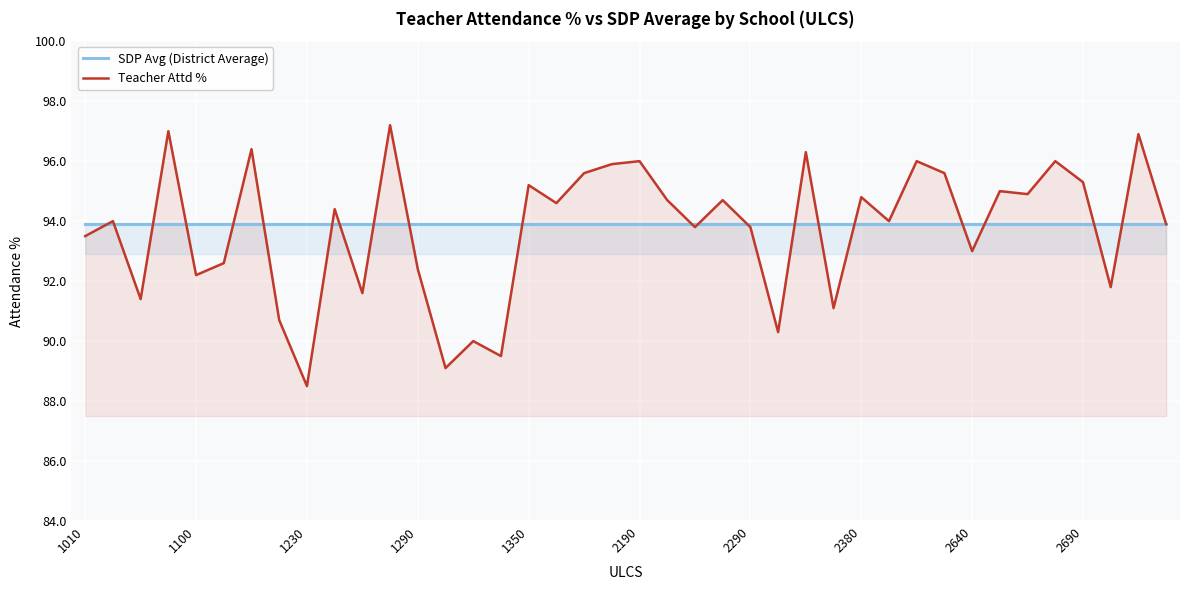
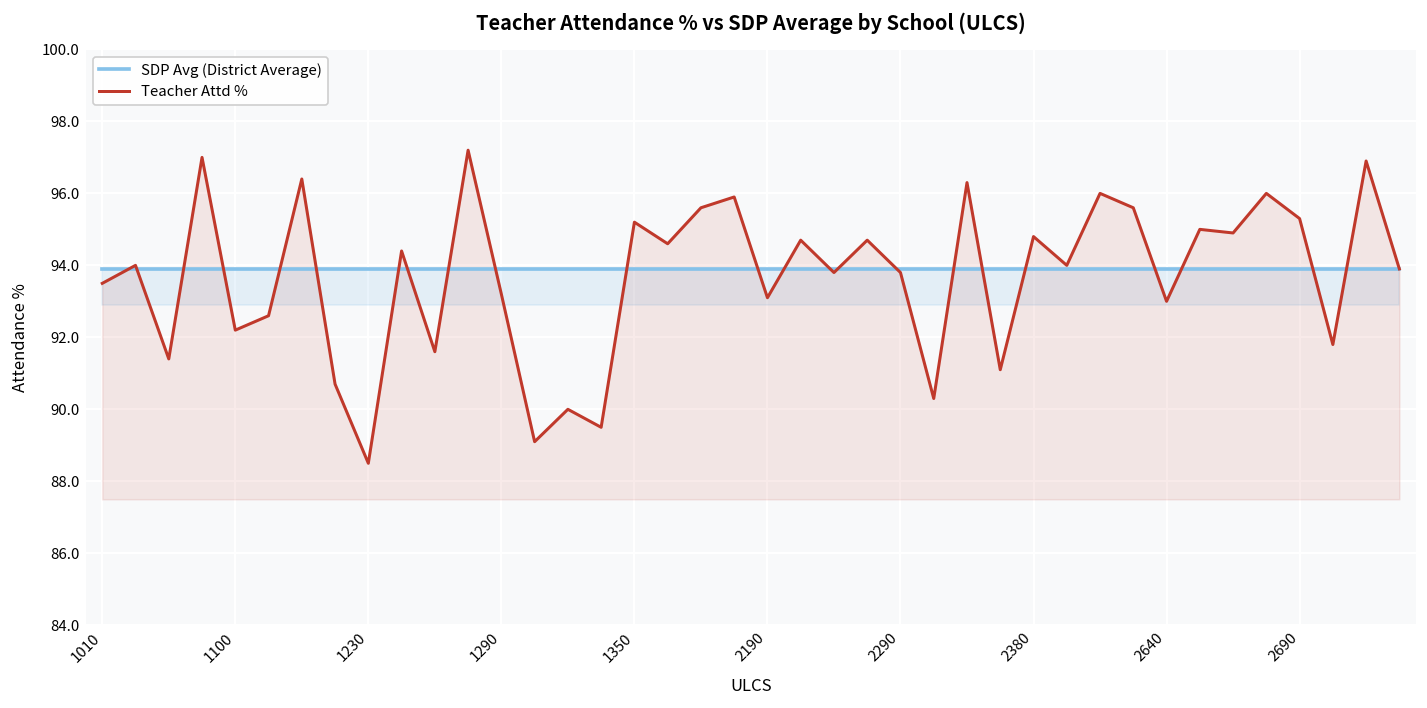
  {
    "SDP Avg (District Average)": {
      "1010": 93.9,
      "1100": 93.9,
      "1230": 93.9,
      "1290": 93.9,
      "1350": 93.9,
      "2190": 93.9,
      "2290": 93.9,
      "2380": 93.9,
      "2640": 93.9,
      "2690": 93.9
    },
    "Teacher Attd %": {
      "1010": 93.5,
      "1100": 92.2,
      "1230": 88.5,
-     "1290": 92.4,
+     "1290": 93.2,
      "1350": 95.2,
-     "2190": 96.0,
+     "2190": 93.1,
      "2290": 93.8,
      "2380": 94.8,
      "2640": 93.0,
      "2690": 95.3
    }
  }
